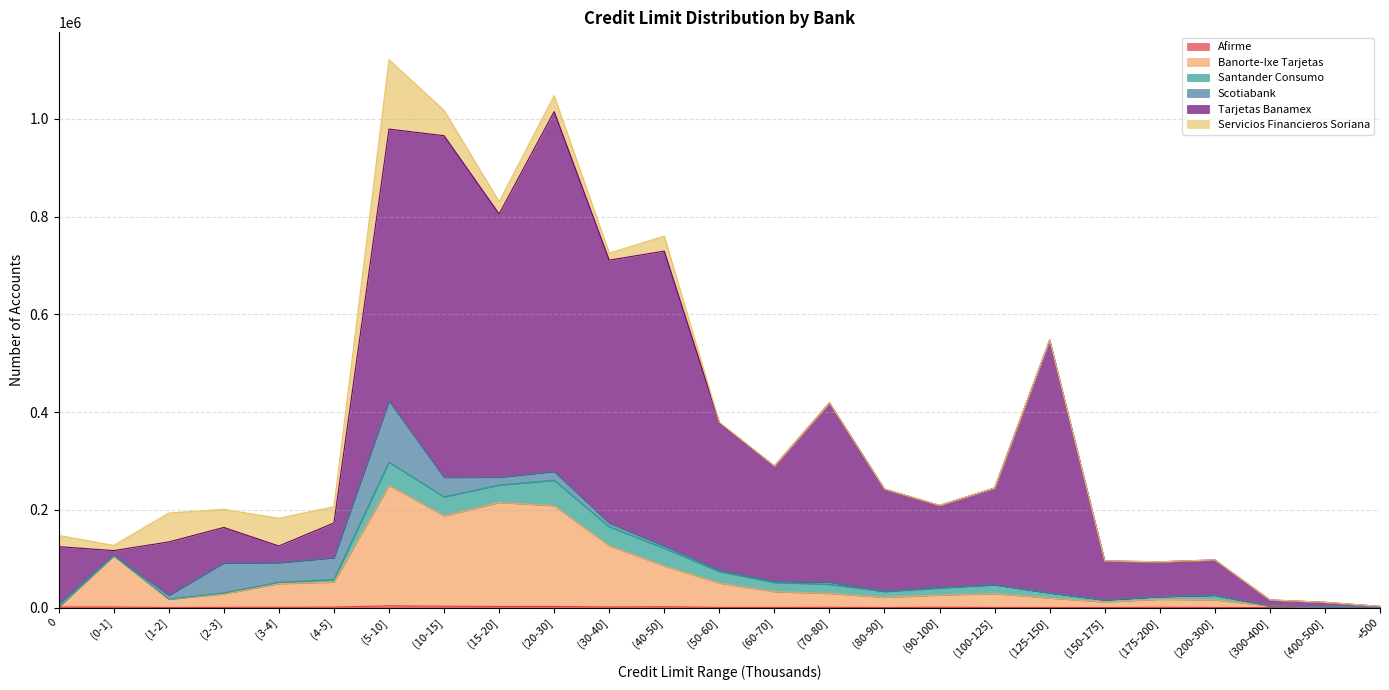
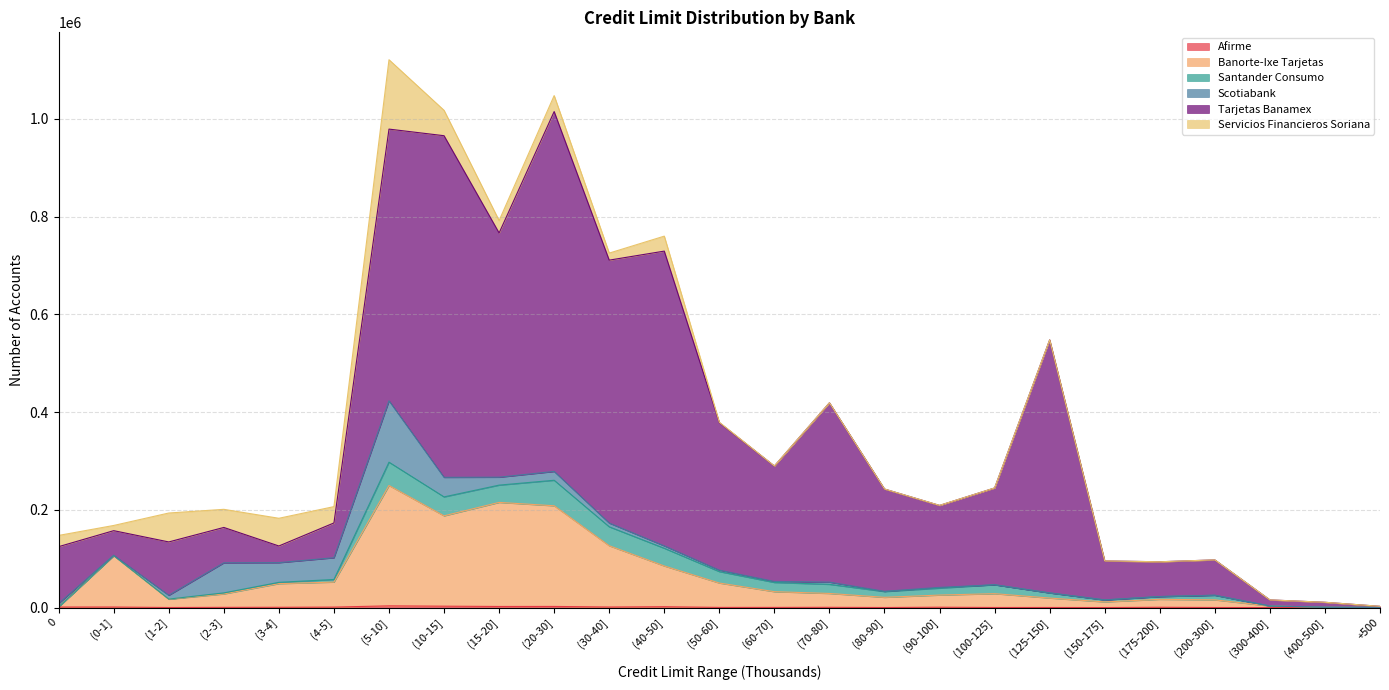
  {
    "Afirme": {
      "(0-1]": 0,
      "(1-2]": 0,
      "(2-3]": 0,
      "(3-4]": 0,
      "(4-5]": 0,
      "(5-10]": 0,
      "(10-15]": 0,
      "(15-20]": 0,
      "(20-30]": 0,
      "(30-40]": 0,
      "(40-50]": 0,
      "(50-60]": 0,
      "(60-70]": 0,
      "(70-80]": 0,
      "(80-90]": 0,
      "(90-100]": 0,
      "(100-125]": 0,
      "(125-150]": 0,
      "(150-175]": 0,
      "(175-200]": 0,
      "(200-300]": 0
    },
    "Tarjetas Banamex": {
      "0": 120000,
-     "(0-1]": 10000,
+     "(0-1]": 50000,
      "(1-2]": 110000,
      "(2-3]": 70000,
      "(3-4]": 30000,
      "(4-5]": 70000,
      "(5-10]": 560000,
      "(10-15]": 700000,
-     "(15-20]": 540000,
+     "(15-20]": 500000,
      "(20-30]": 740000,
      "(30-40]": 540000,
      "(40-50]": 600000
    }
  }
